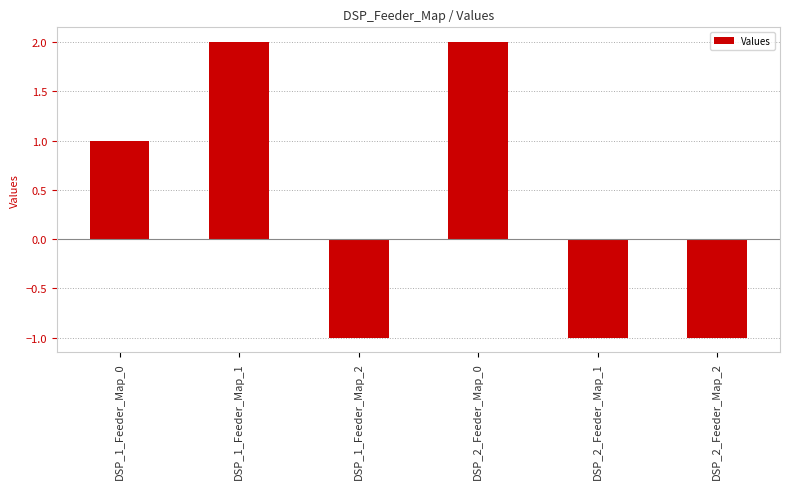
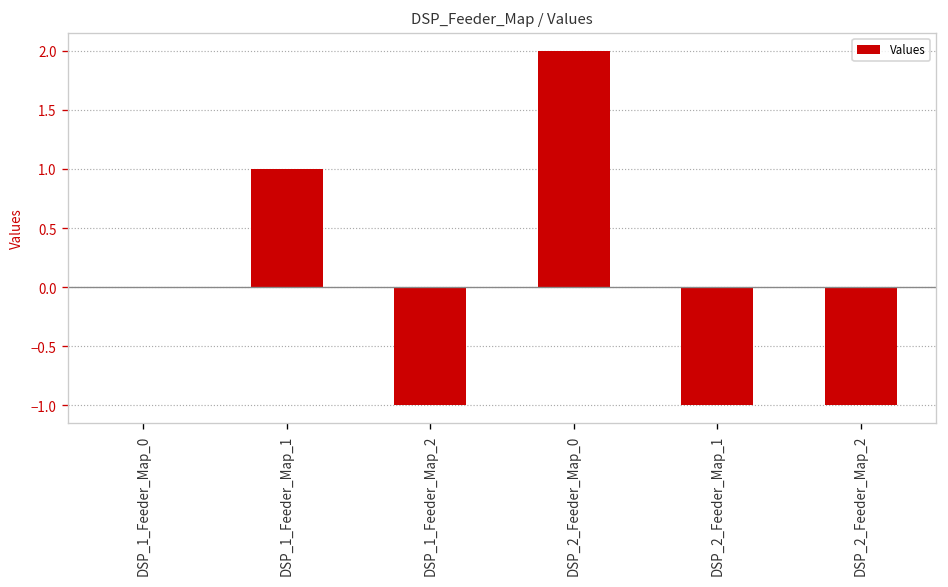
  {
-   "DSP_1_Feeder_Map_0": 1,
-   "DSP_1_Feeder_Map_1": 2,
+   "DSP_1_Feeder_Map_0": 0,
+   "DSP_1_Feeder_Map_1": 1,
    "DSP_1_Feeder_Map_2": -1,
    "DSP_2_Feeder_Map_0": 2,
    "DSP_2_Feeder_Map_1": -1,
    "DSP_2_Feeder_Map_2": -1
  }
